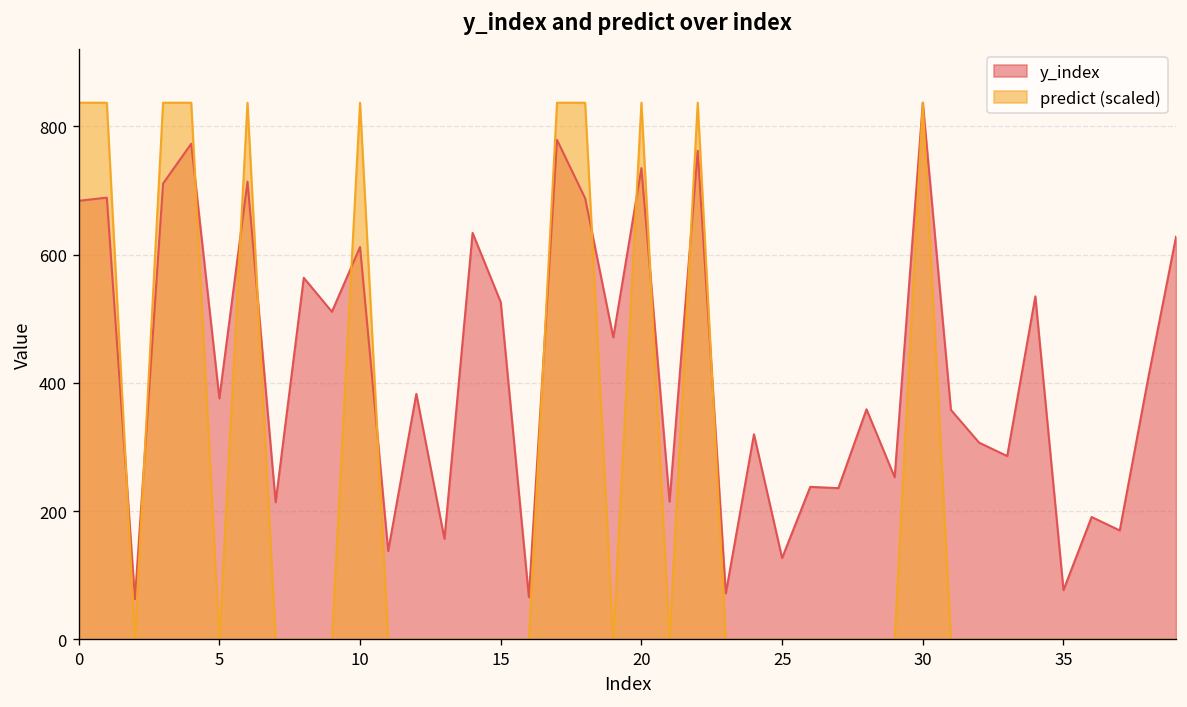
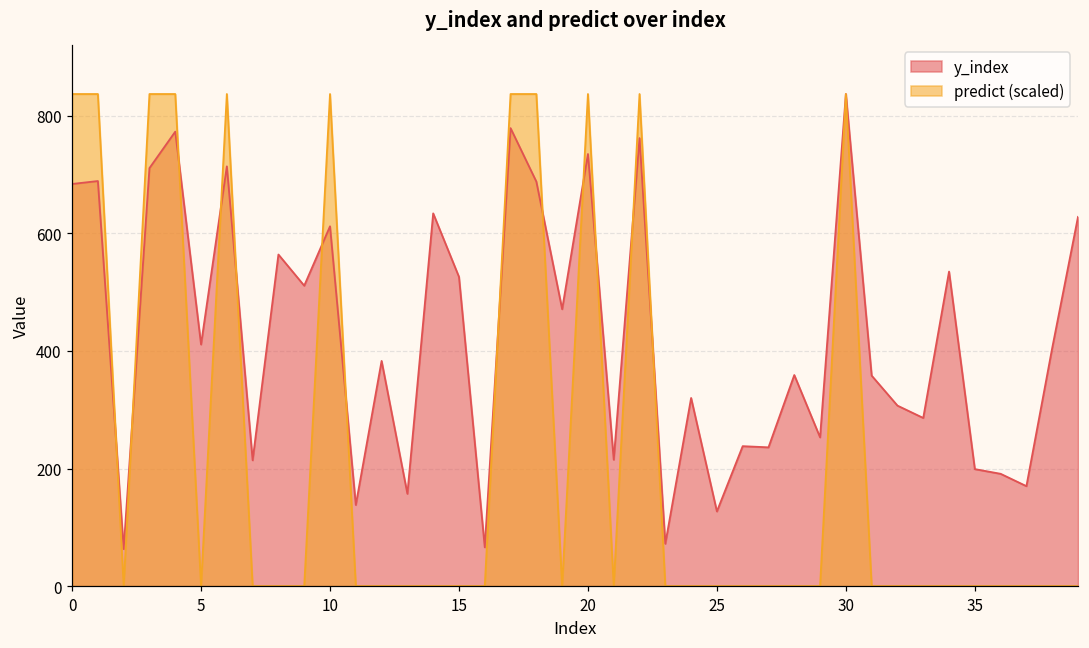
  {
    "y_index": {
      "0": 680,
-     "5": 380,
+     "5": 410,
      "10": 610,
      "15": 530,
      "20": 740,
      "25": 130,
-     "35": 80
+     "35": 200
    },
    "predict (scaled)": {
      "0": 840,
      "5": 0,
      "10": 840,
      "15": 0,
      "20": 840,
      "25": 0,
      "35": 0
    }
  }
